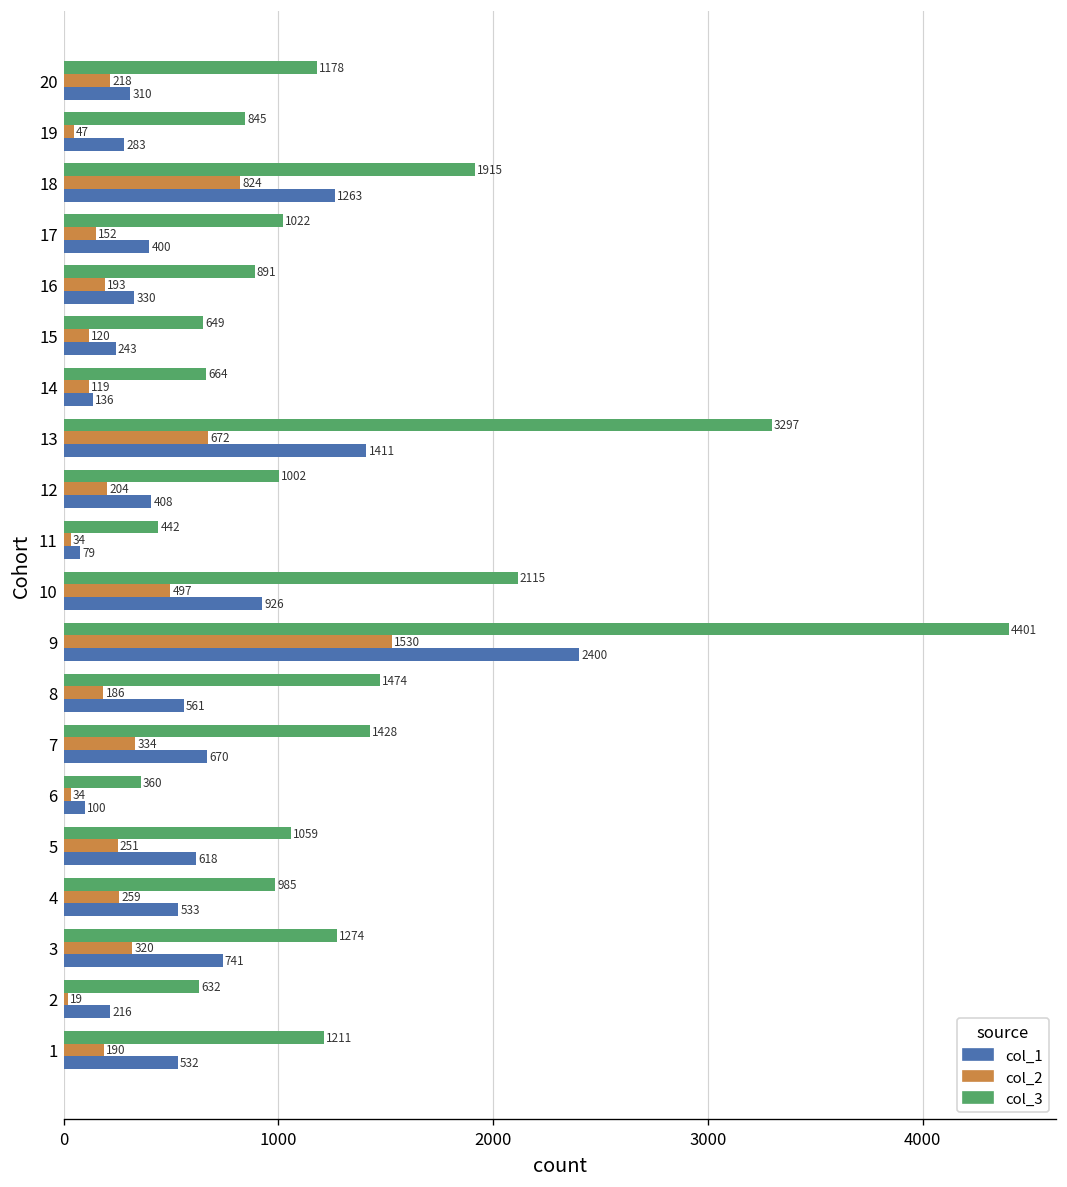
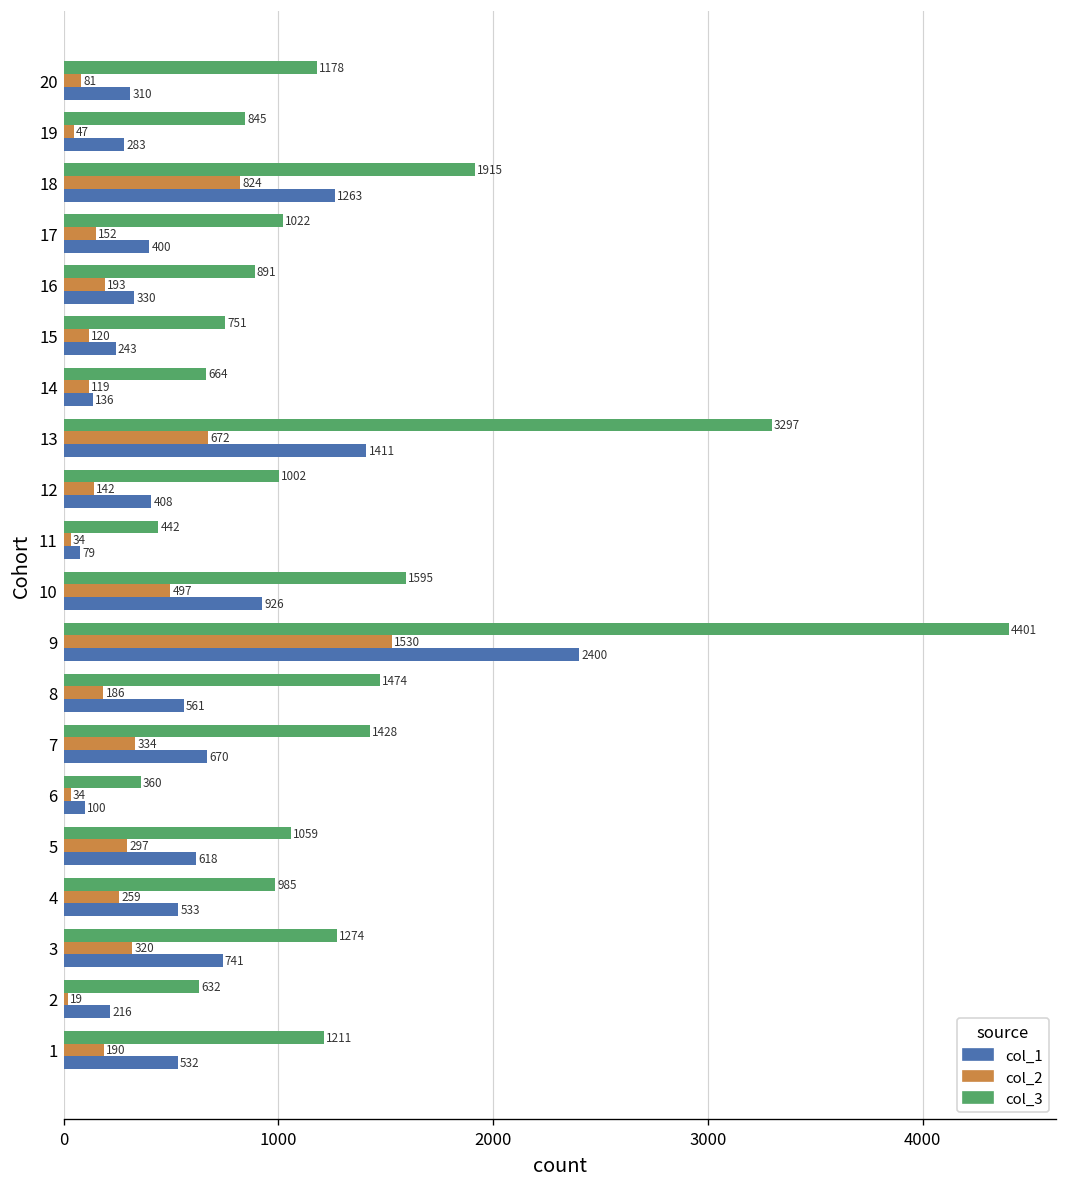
  {
    "col_1": {
      "20": 310,
      "19": 283,
      "18": 1263,
      "17": 400,
      "16": 330,
      "15": 243,
      "14": 136,
      "13": 1411,
      "12": 408,
      "11": 79,
      "10": 926,
      "9": 2400,
      "8": 561,
      "7": 670,
      "6": 100,
      "5": 618,
      "4": 533,
      "3": 741,
      "2": 216,
      "1": 532
    },
    "col_2": {
-     "20": 218,
+     "20": 81,
      "19": 47,
      "18": 824,
      "17": 152,
      "16": 193,
      "15": 120,
      "14": 119,
      "13": 672,
-     "12": 204,
+     "12": 142,
      "11": 34,
      "10": 497,
      "9": 1530,
      "8": 186,
      "7": 334,
      "6": 34,
-     "5": 251,
+     "5": 297,
      "4": 259,
      "3": 320,
      "2": 19,
      "1": 190
    },
    "col_3": {
      "20": 1178,
      "19": 845,
      "18": 1915,
      "17": 1022,
      "16": 891,
-     "15": 649,
+     "15": 751,
      "14": 664,
      "13": 3297,
      "12": 1002,
      "11": 442,
-     "10": 2115,
+     "10": 1595,
      "9": 4401,
      "8": 1474,
      "7": 1428,
      "6": 360,
      "5": 1059,
      "4": 985,
      "3": 1274,
      "2": 632,
      "1": 1211
    }
  }
